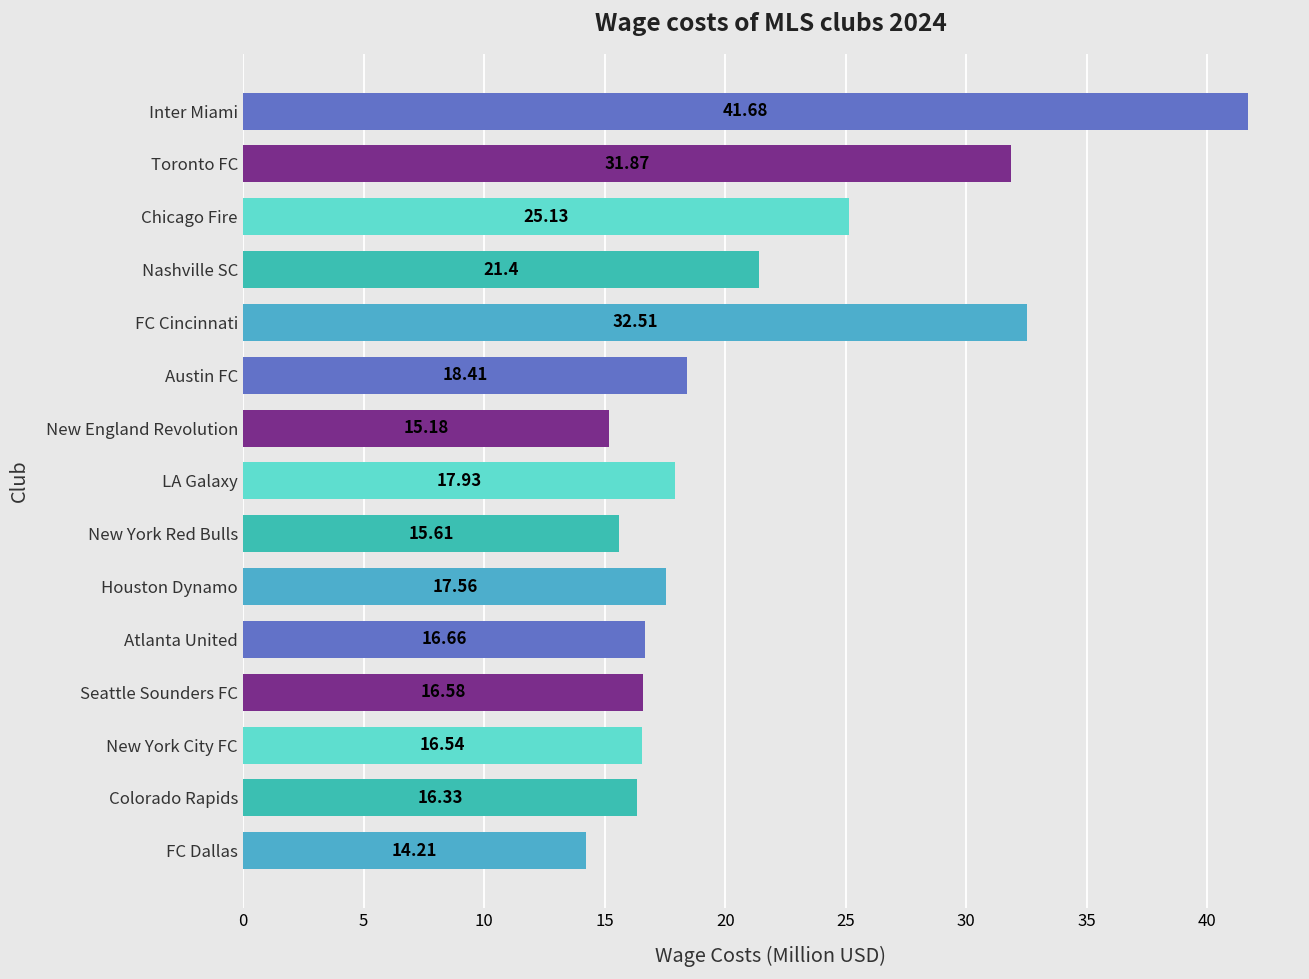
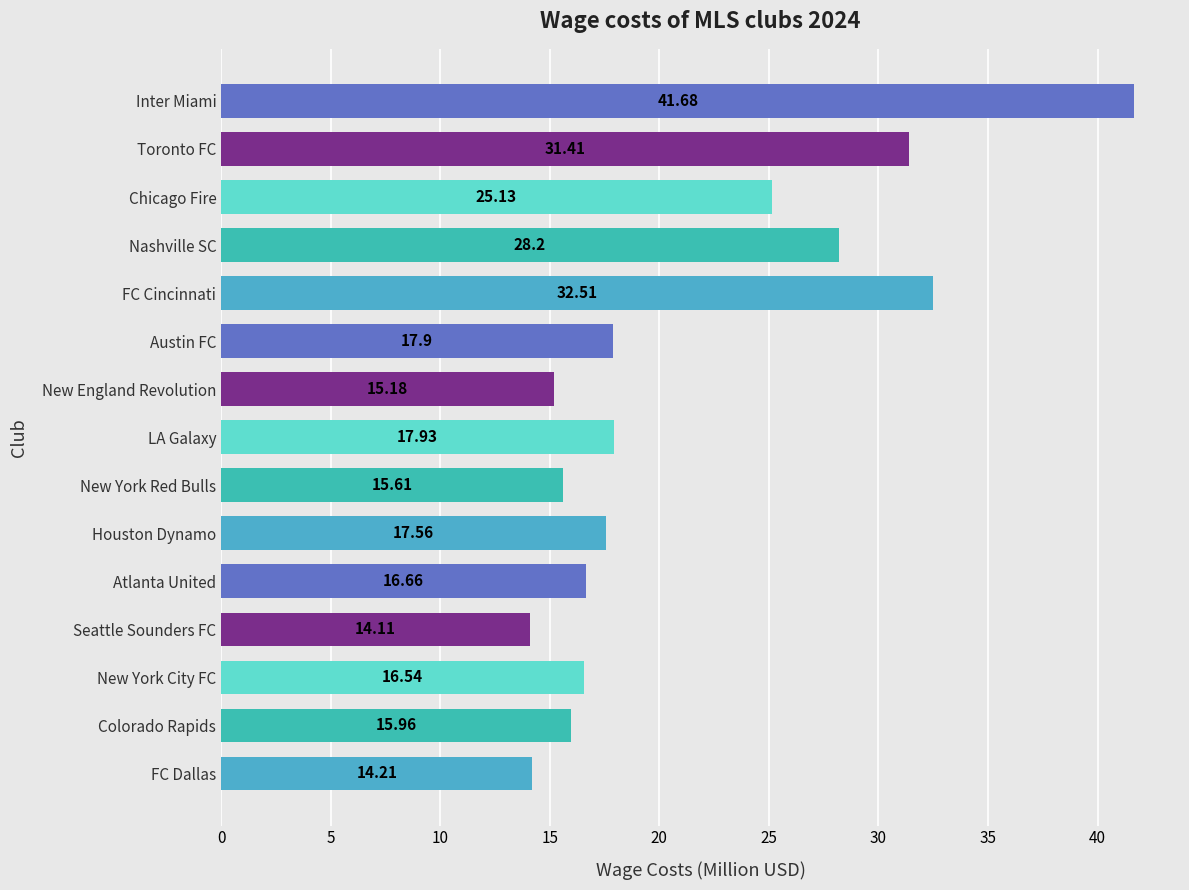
  {
    "Inter Miami": 41.68,
-   "Toronto FC": 31.87,
+   "Toronto FC": 31.41,
    "Chicago Fire": 25.13,
-   "Nashville SC": 21.4,
+   "Nashville SC": 28.2,
    "FC Cincinnati": 32.51,
-   "Austin FC": 18.41,
+   "Austin FC": 17.9,
    "New England Revolution": 15.18,
    "LA Galaxy": 17.93,
    "New York Red Bulls": 15.61,
    "Houston Dynamo": 17.56,
    "Atlanta United": 16.66,
-   "Seattle Sounders FC": 16.58,
+   "Seattle Sounders FC": 14.11,
    "New York City FC": 16.54,
-   "Colorado Rapids": 16.33,
+   "Colorado Rapids": 15.96,
    "FC Dallas": 14.21
  }
